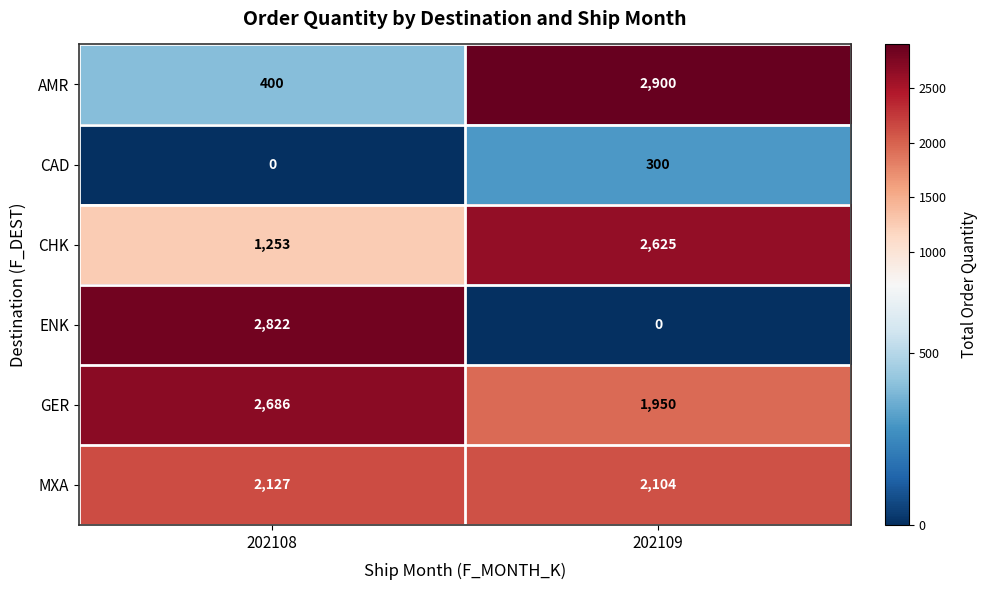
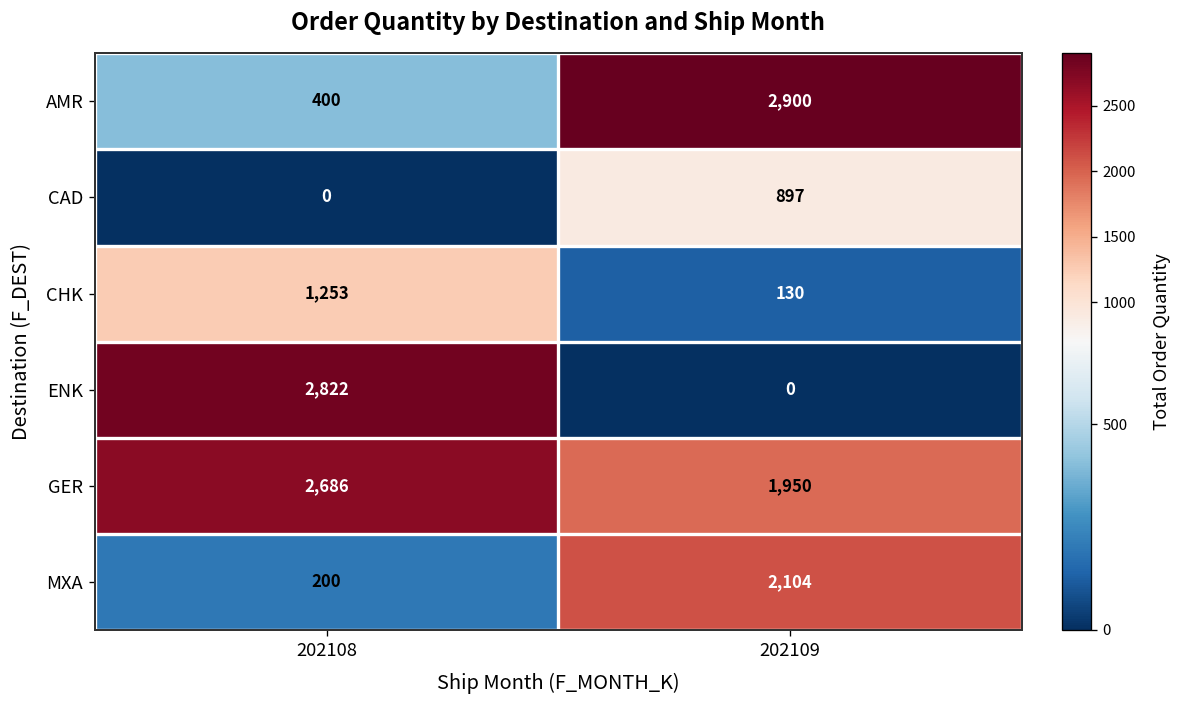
  {
    "AMR": {
      "202108": "400",
      "202109": "2,900"
    },
    "CAD": {
      "202108": "0",
-     "202109": "300"
+     "202109": "897"
    },
    "CHK": {
      "202108": "1,253",
-     "202109": "2,625"
+     "202109": "130"
    },
    "ENK": {
      "202108": "2,822",
      "202109": "0"
    },
    "GER": {
      "202108": "2,686",
      "202109": "1,950"
    },
    "MXA": {
-     "202108": "2,127",
+     "202108": "200",
      "202109": "2,104"
    }
  }
